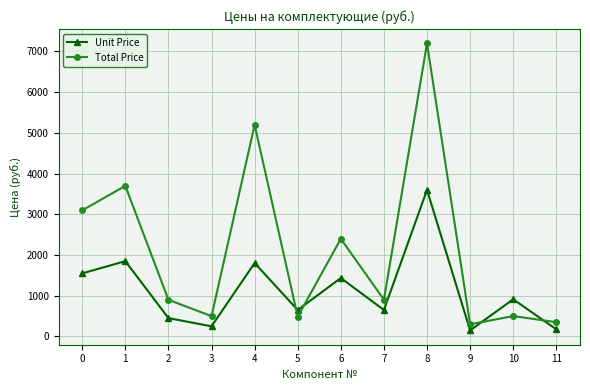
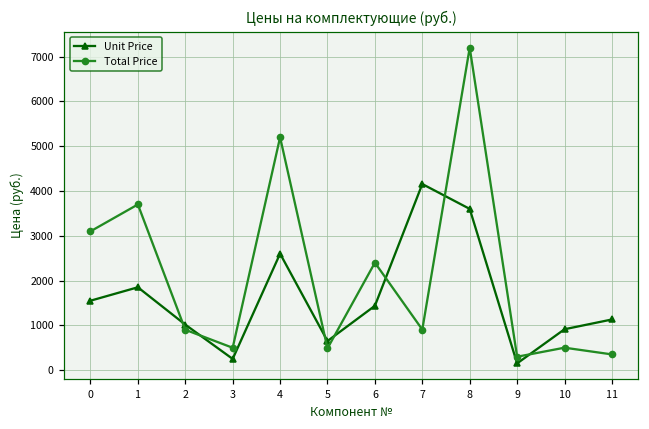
  {
    "Unit Price": {
      "0": 1500,
      "1": 1800,
-     "2": 500,
+     "2": 1000,
      "3": 200,
-     "4": 1800,
+     "4": 2600,
      "5": 600,
      "6": 1400,
-     "7": 600,
+     "7": 4200,
      "8": 3600,
      "9": 100,
      "10": 900,
-     "11": 200
+     "11": 1100
    },
    "Total Price": {
      "0": 3100,
      "1": 3700,
      "2": 900,
      "3": 500,
      "4": 5200,
      "5": 500,
      "6": 2400,
      "7": 900,
      "8": 7200,
      "9": 300,
      "10": 500,
      "11": 400
    }
  }
